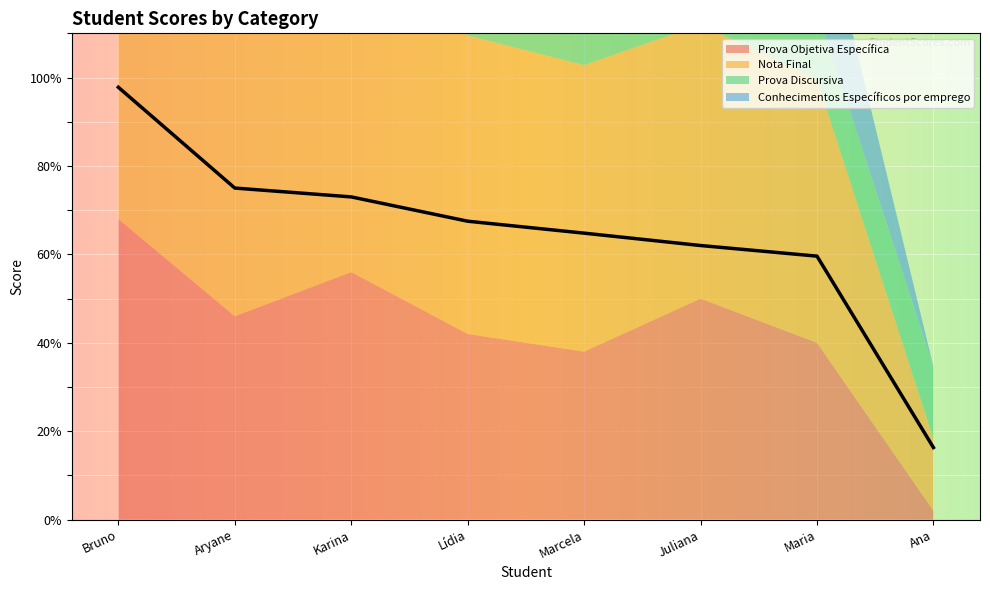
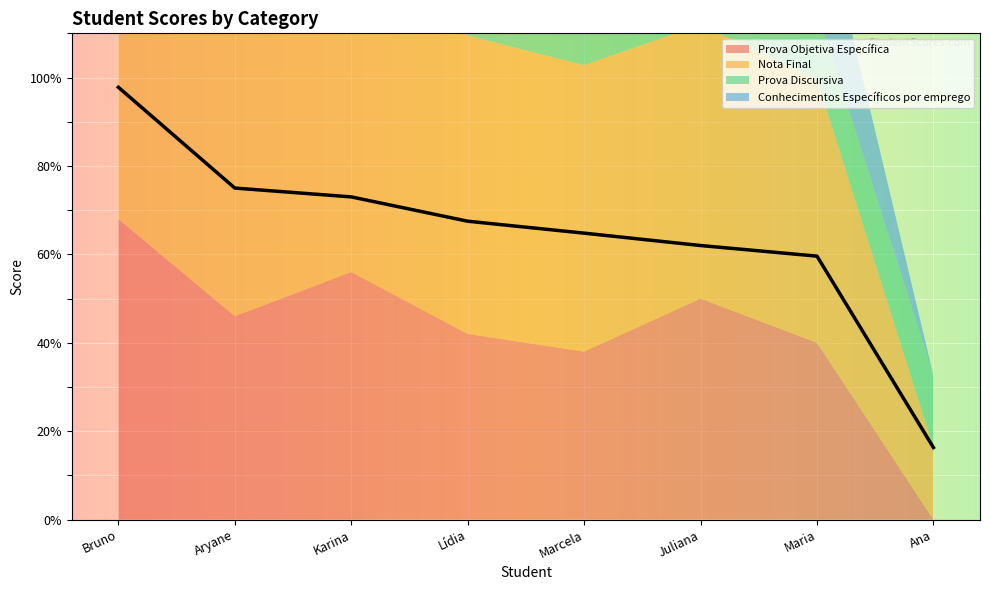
  {
    "Prova Objetiva Específica": {
      "Bruno": "68%",
      "Aryane": "46%",
      "Karina": "56%",
      "Lídia": "42%",
      "Marcela": "38%",
      "Juliana": "50%",
      "Maria": "40%",
-     "Ana": "2%"
+     "Ana": "0%"
    },
    "Nota Final": {
      "Lídia": "68%",
      "Marcela": "65%"
    }
  }
